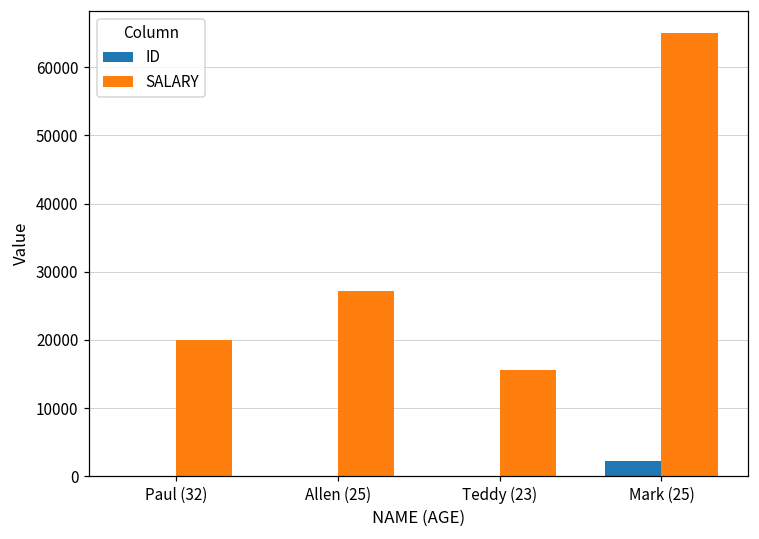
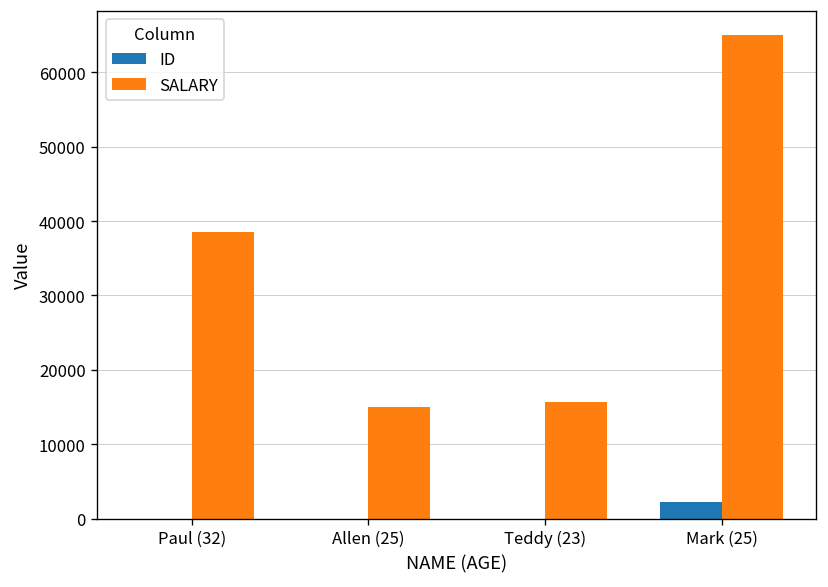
  {
    "ID": {
      "Mark (25)": 2000
    },
    "SALARY": {
-     "Paul (32)": 20000,
-     "Allen (25)": 27000,
+     "Paul (32)": 39000,
+     "Allen (25)": 15000,
      "Teddy (23)": 16000,
      "Mark (25)": 65000
    }
  }
